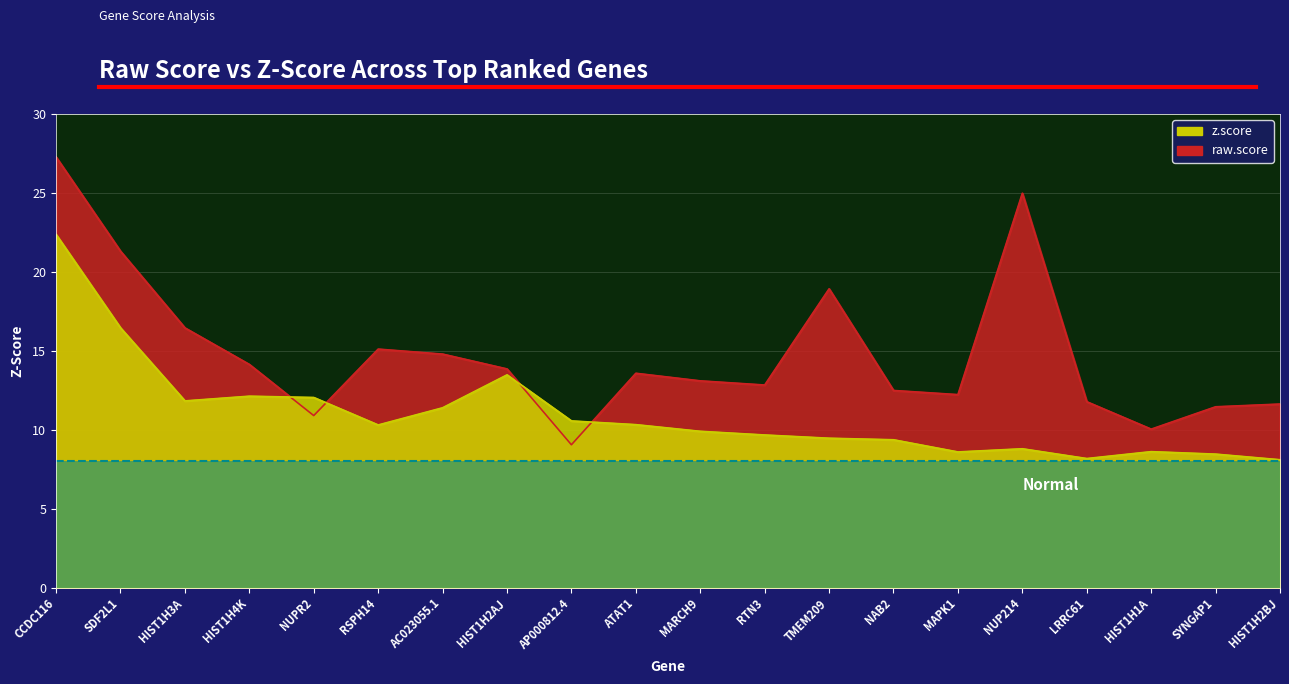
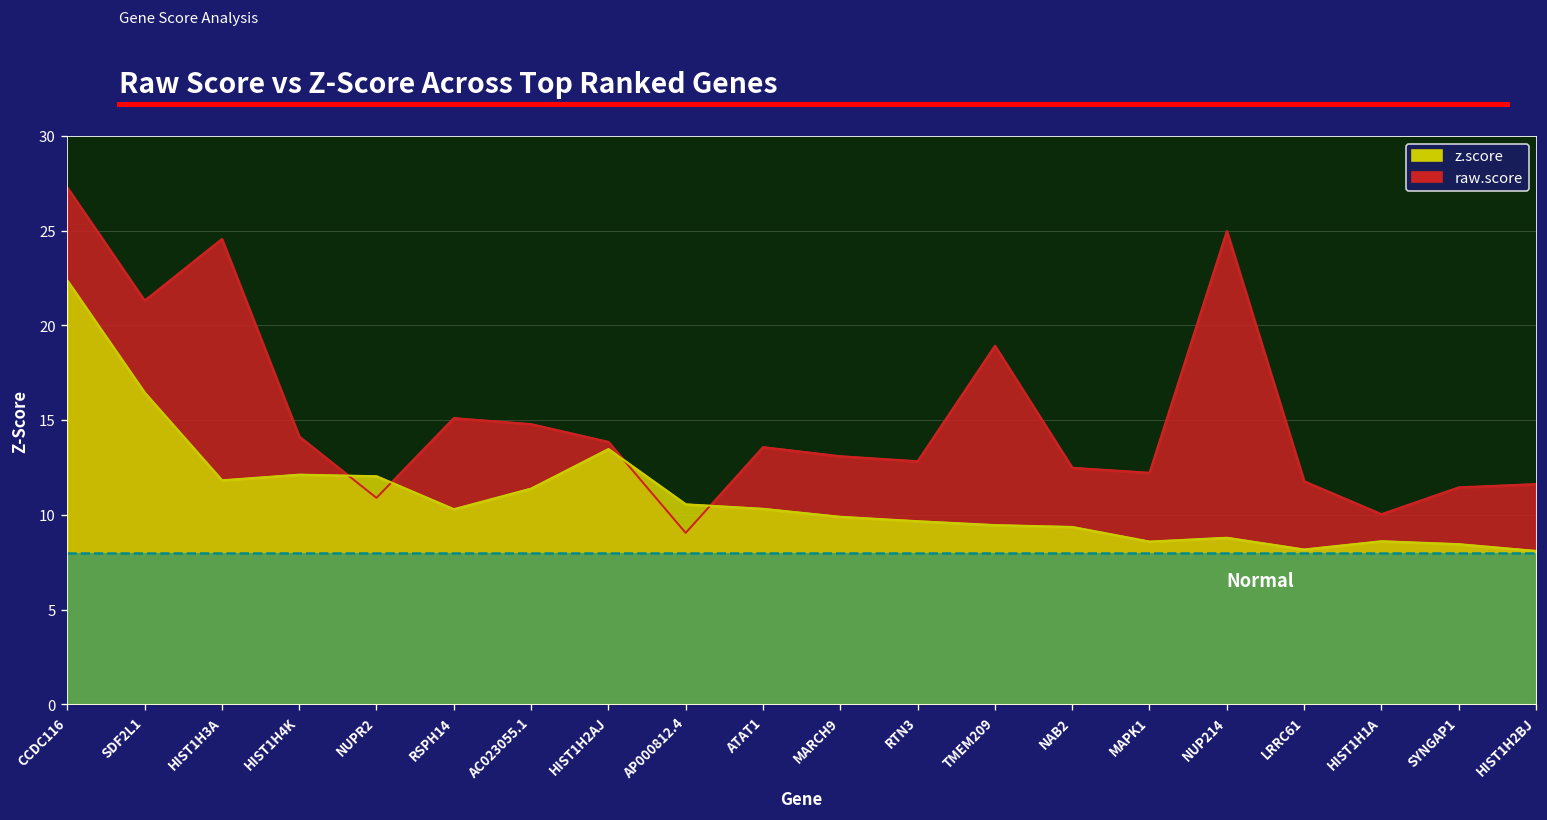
  {
    "raw.score": {
      "CCDC116": 27.3,
      "SDF2L1": 21.3,
-     "HIST1H3A": 16.5,
+     "HIST1H3A": 24.6,
      "HIST1H4K": 14.1,
      "NUPR2": 10.9,
      "RSPH14": 15.1,
      "AC023055.1": 14.8,
      "HIST1H2AJ": 13.9,
      "AP000812.4": 9.0,
      "ATAT1": 13.6,
      "MARCH9": 13.1,
      "RTN3": 12.8,
      "TMEM209": 18.9,
      "NAB2": 12.5,
      "MAPK1": 12.2,
      "NUP214": 25.0,
      "LRRC61": 11.8,
      "HIST1H1A": 10.0,
      "SYNGAP1": 11.5,
      "HIST1H2BJ": 11.6
    },
    "z.score": {
      "CCDC116": 22.4,
      "SDF2L1": 16.5,
      "HIST1H3A": 11.8,
      "HIST1H4K": 12.1,
      "NUPR2": 12.0,
      "RSPH14": 10.3,
      "AC023055.1": 11.4,
      "HIST1H2AJ": 13.5,
      "AP000812.4": 10.6,
      "ATAT1": 10.3,
      "MARCH9": 9.9,
      "RTN3": 9.7,
      "TMEM209": 9.5,
      "NAB2": 9.4,
      "MAPK1": 8.6,
      "NUP214": 8.8,
      "LRRC61": 8.2,
      "HIST1H1A": 8.6,
      "SYNGAP1": 8.5
    }
  }
